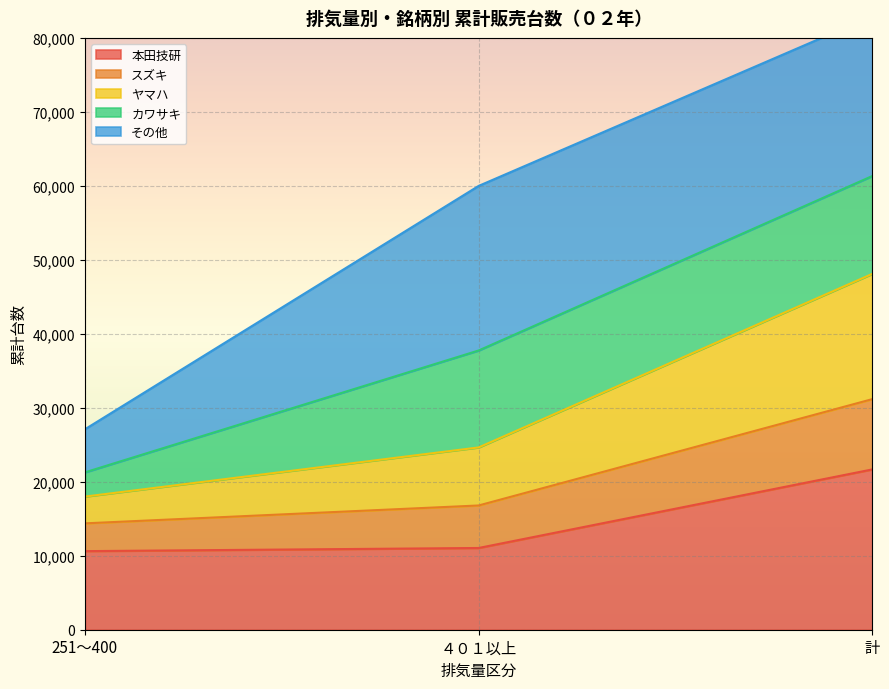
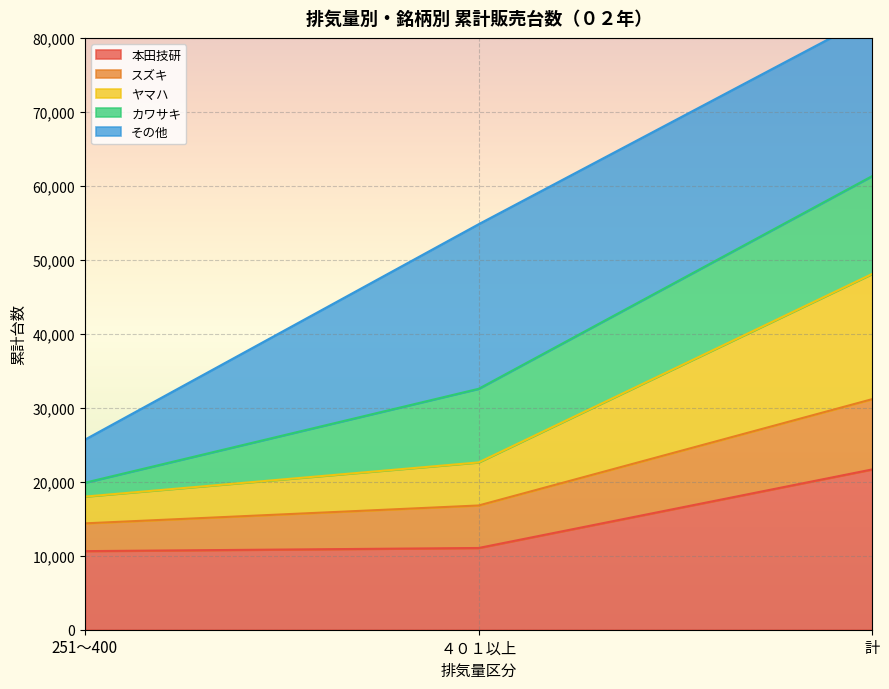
  {
    "ヤマハ": {
      "251～400": "4,000",
-     "４０１以上": "8,000",
+     "４０１以上": "6,000",
      "計": "17,000"
    },
    "カワサキ": {
-     "251～400": "3,000",
-     "４０１以上": "13,000",
+     "251～400": "2,000",
+     "４０１以上": "10,000",
      "計": "13,000"
    },
    "その他": {
      "251～400": "6,000",
      "４０１以上": "22,000"
    }
  }
